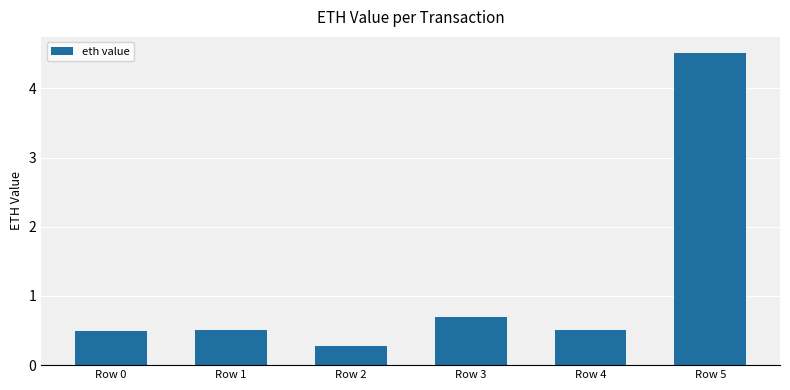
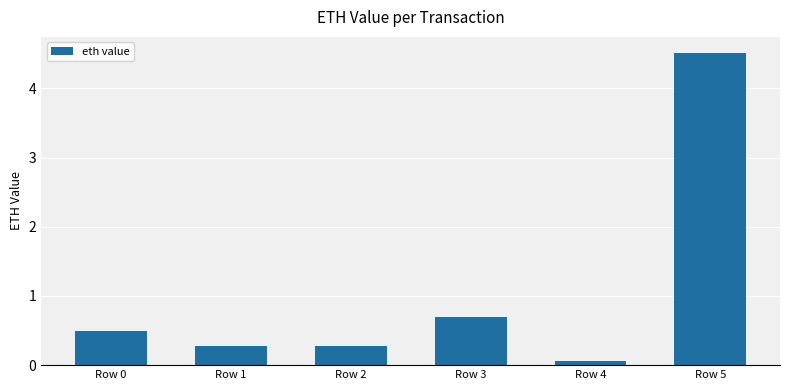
  {
    "Row 0": 0.5,
-   "Row 1": 0.5,
+   "Row 1": 0.3,
    "Row 2": 0.3,
    "Row 3": 0.7,
-   "Row 4": 0.5,
+   "Row 4": 0.1,
    "Row 5": 4.5
  }
